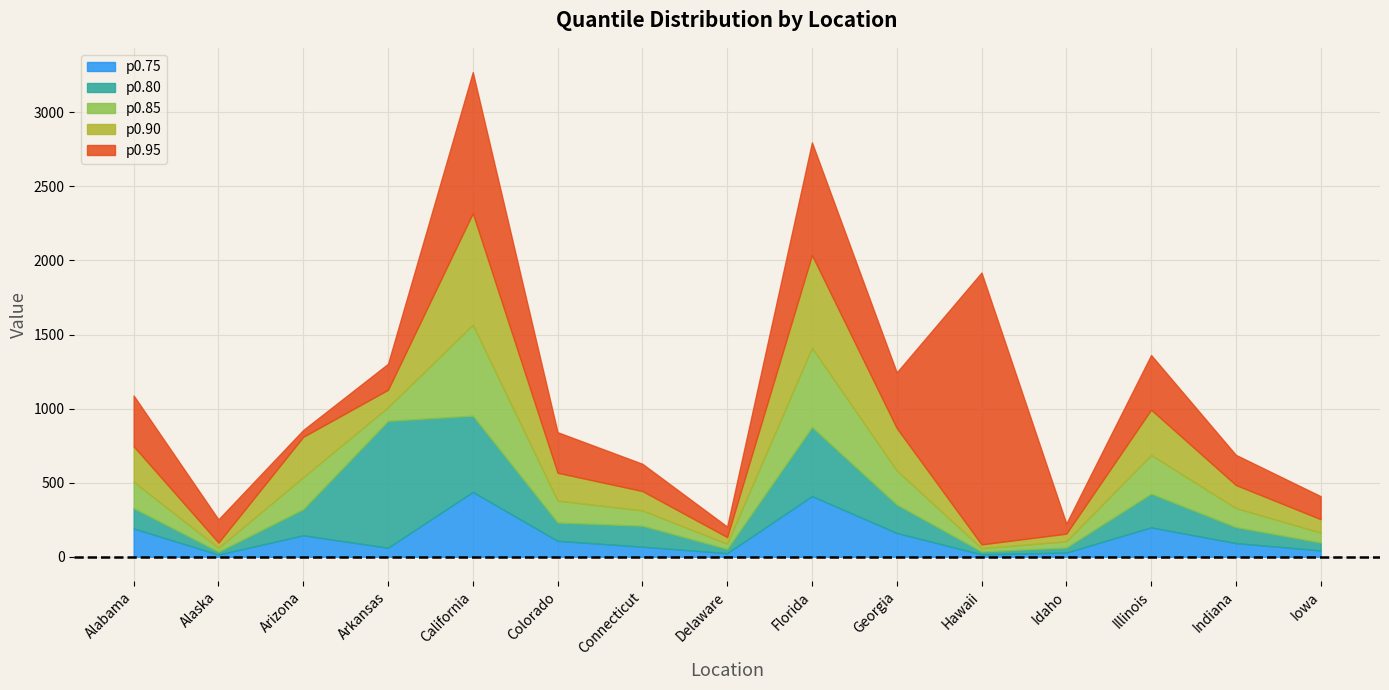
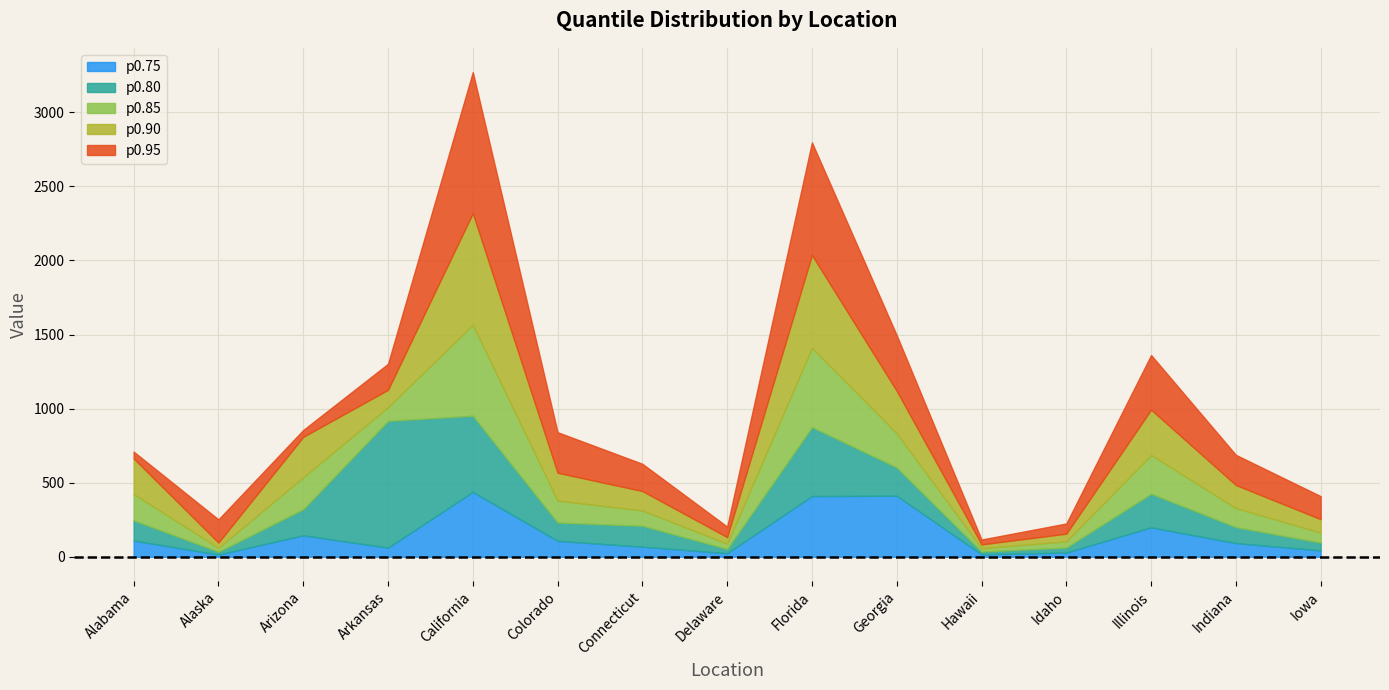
  {
    "p0.75": {
-     "Alabama": 190,
+     "Alabama": 110,
      "Arizona": 150,
      "Arkansas": 60,
      "California": 440,
      "Colorado": 110,
      "Connecticut": 70,
      "Delaware": 20,
      "Florida": 410,
-     "Georgia": 160,
+     "Georgia": 410,
      "Idaho": 30,
      "Illinois": 200,
      "Indiana": 90,
      "Iowa": 40
    },
    "p0.80": {
      "Alabama": 140,
      "Alaska": 20,
      "Arizona": 180,
      "Arkansas": 860,
      "California": 510,
      "Colorado": 120,
      "Connecticut": 140,
      "Delaware": 30,
      "Florida": 470,
      "Georgia": 190,
      "Hawaii": 20,
      "Idaho": 30,
      "Illinois": 230,
      "Indiana": 110,
      "Iowa": 50
    },
    "p0.95": {
-     "Alabama": 340,
+     "Alabama": 50,
      "Alaska": 160,
      "Arizona": 50,
      "Arkansas": 180,
      "California": 950,
      "Colorado": 270,
      "Connecticut": 180,
      "Delaware": 70,
      "Florida": 760,
      "Georgia": 380,
-     "Hawaii": 1830,
+     "Hawaii": 30,
      "Idaho": 70,
      "Illinois": 370,
      "Indiana": 200,
      "Iowa": 160
    }
  }
